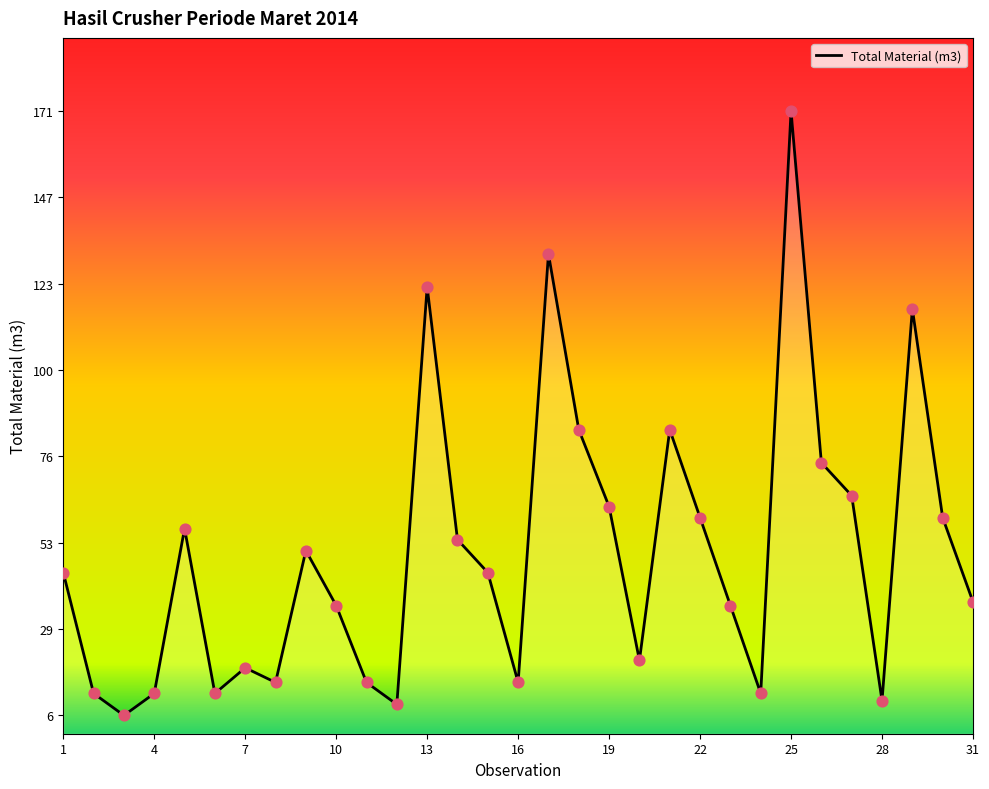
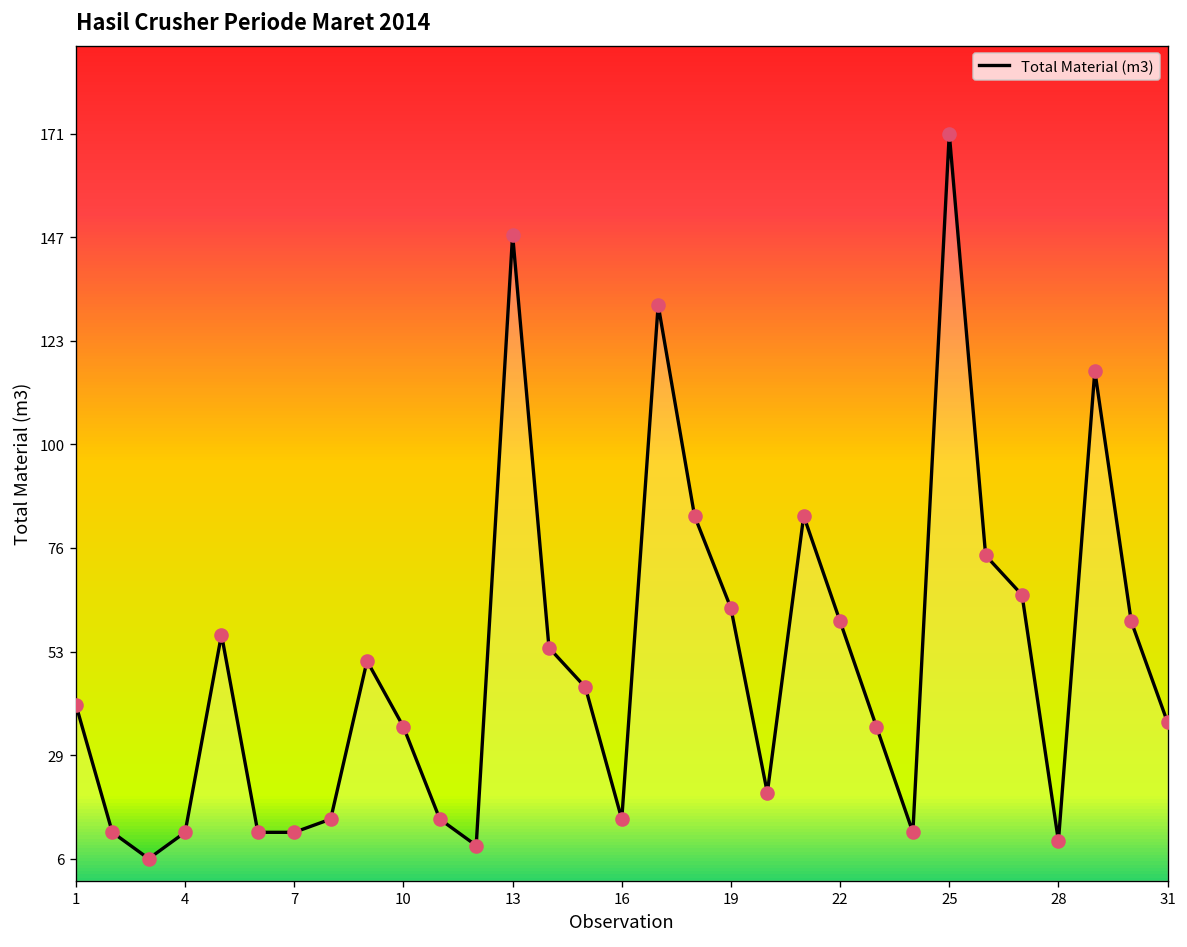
  {
-   "1": 45,
+   "1": 41,
    "4": 12,
-   "7": 19,
+   "7": 12,
    "10": 36,
-   "13": 123,
+   "13": 148,
    "16": 15,
    "19": 63,
    "22": 60,
    "25": 171,
    "28": 10,
    "31": 37
  }
